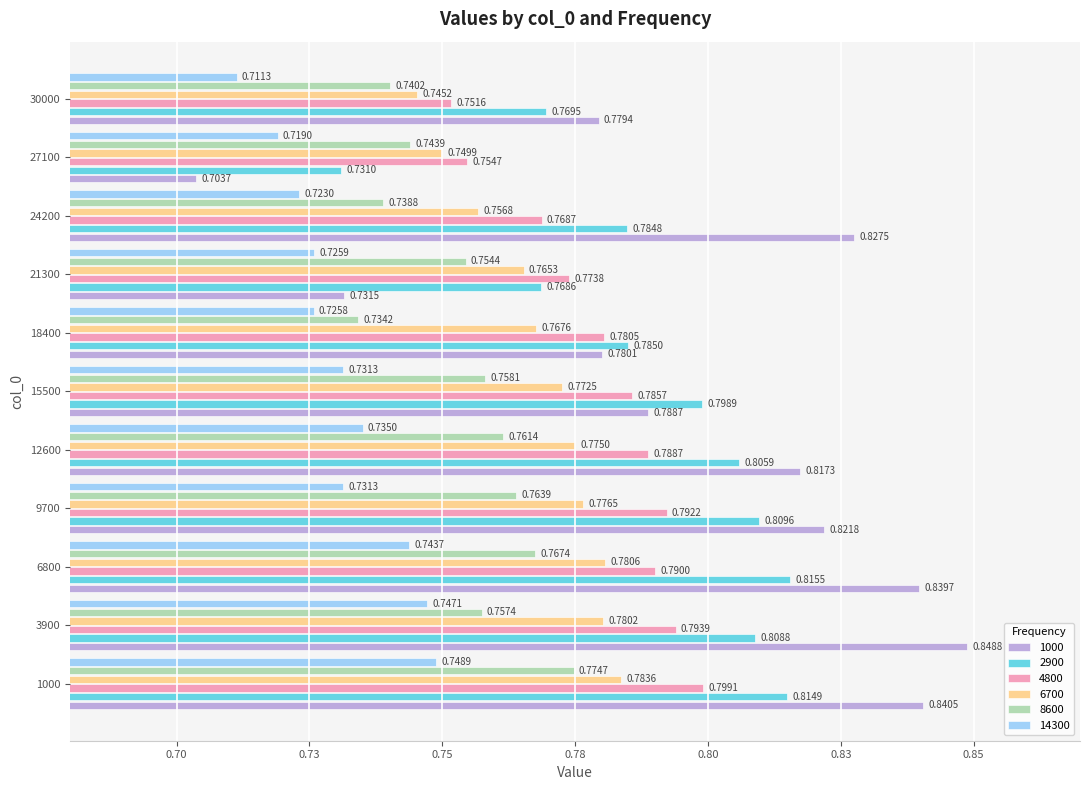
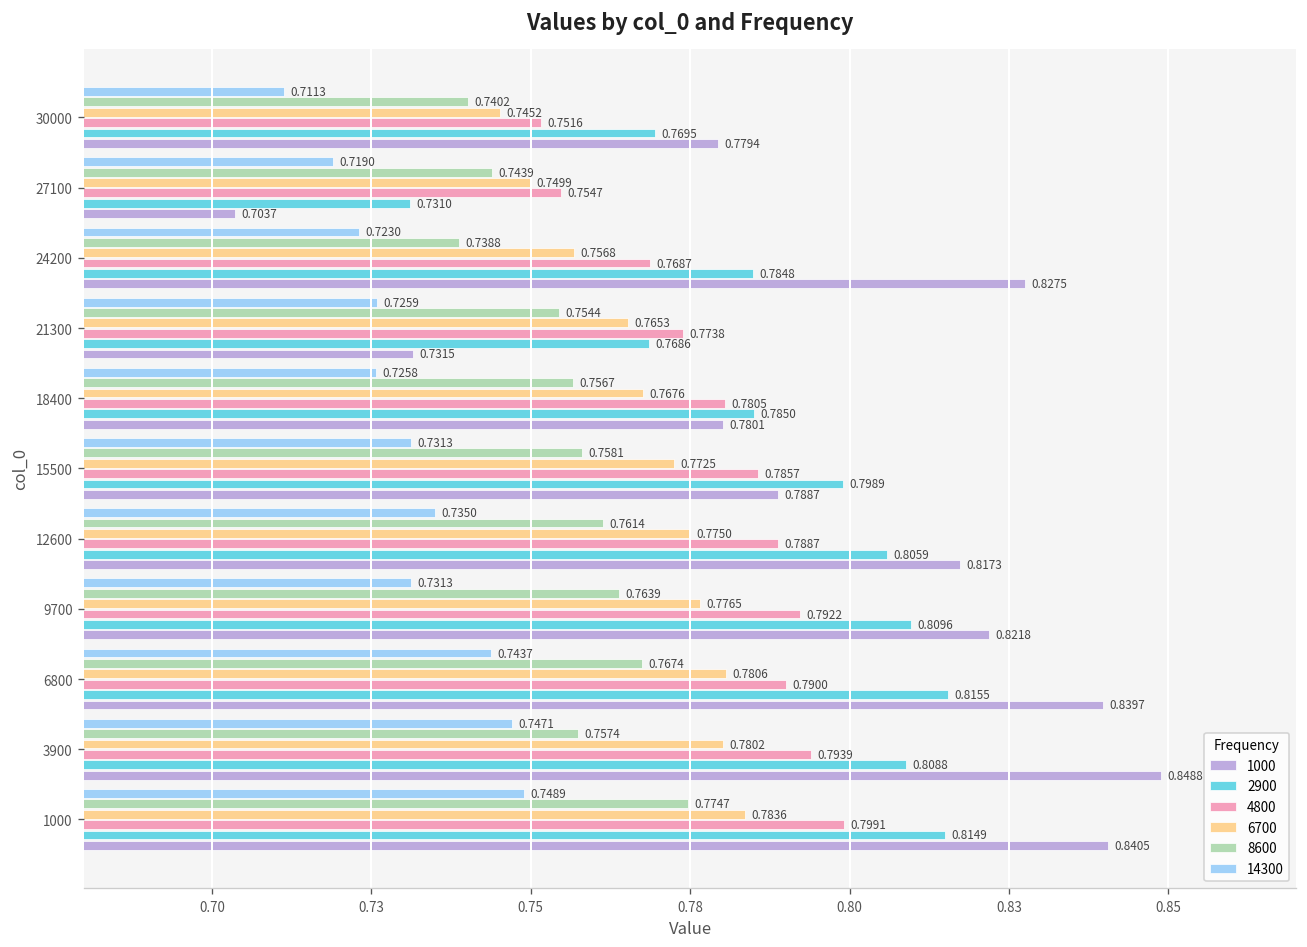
  {
    "1000": {
      "30000": 0.7794,
      "27100": 0.7037,
      "24200": 0.8275,
      "21300": 0.7315,
      "18400": 0.7801,
      "15500": 0.7887,
      "12600": 0.8173,
      "9700": 0.8218,
      "6800": 0.8397,
      "3900": 0.8488,
      "1000": 0.8405
    },
    "2900": {
      "30000": 0.7695,
      "27100": 0.7310,
      "24200": 0.7848,
      "21300": 0.7686,
      "18400": 0.7850,
      "15500": 0.7989,
      "12600": 0.8059,
      "9700": 0.8096,
      "6800": 0.8155,
      "3900": 0.8088,
      "1000": 0.8149
    },
    "4800": {
      "30000": 0.7516,
      "27100": 0.7547,
      "24200": 0.7687,
      "21300": 0.7738,
      "18400": 0.7805,
      "15500": 0.7857,
      "12600": 0.7887,
      "9700": 0.7922,
      "6800": 0.7900,
      "3900": 0.7939,
      "1000": 0.7991
    },
    "6700": {
      "30000": 0.7452,
      "27100": 0.7499,
      "24200": 0.7568,
      "21300": 0.7653,
      "18400": 0.7676,
      "15500": 0.7725,
      "12600": 0.7750,
      "9700": 0.7765,
      "6800": 0.7806,
      "3900": 0.7802,
      "1000": 0.7836
    },
    "8600": {
      "30000": 0.7402,
      "27100": 0.7439,
      "24200": 0.7388,
      "21300": 0.7544,
-     "18400": 0.7342,
+     "18400": 0.7567,
      "15500": 0.7581,
      "12600": 0.7614,
      "9700": 0.7639,
      "6800": 0.7674,
      "3900": 0.7574,
      "1000": 0.7747
    },
    "14300": {
      "30000": 0.7113,
      "27100": 0.7190,
      "24200": 0.7230,
      "21300": 0.7259,
      "18400": 0.7258,
      "15500": 0.7313,
      "12600": 0.7350,
      "9700": 0.7313,
      "6800": 0.7437,
      "3900": 0.7471,
      "1000": 0.7489
    }
  }
